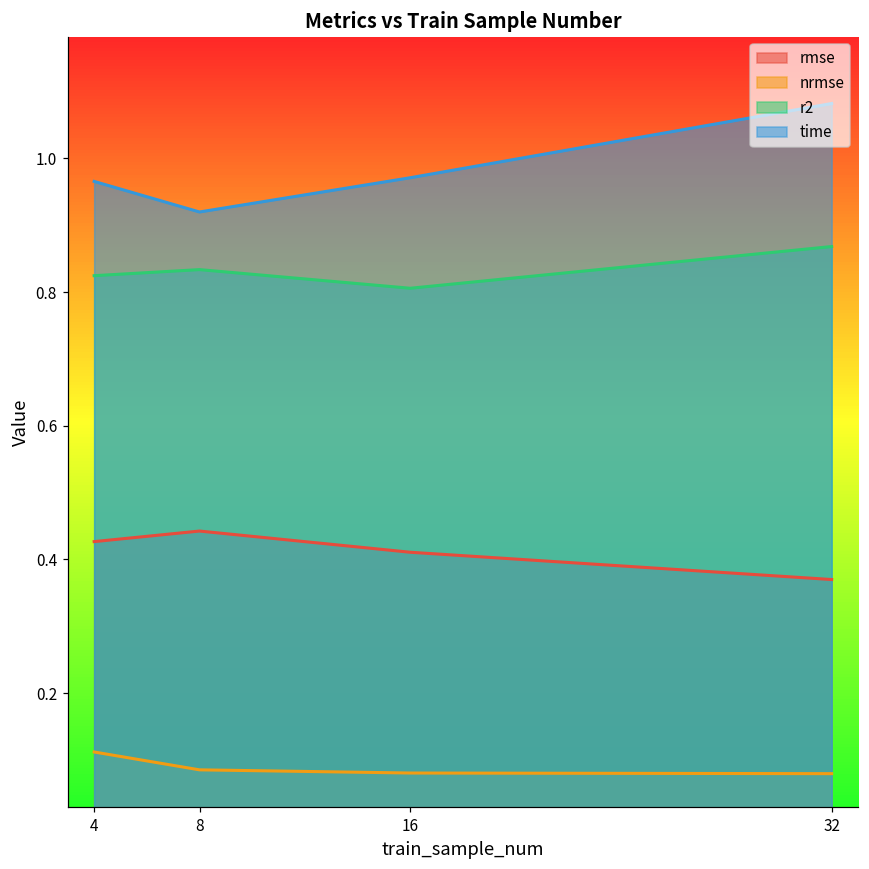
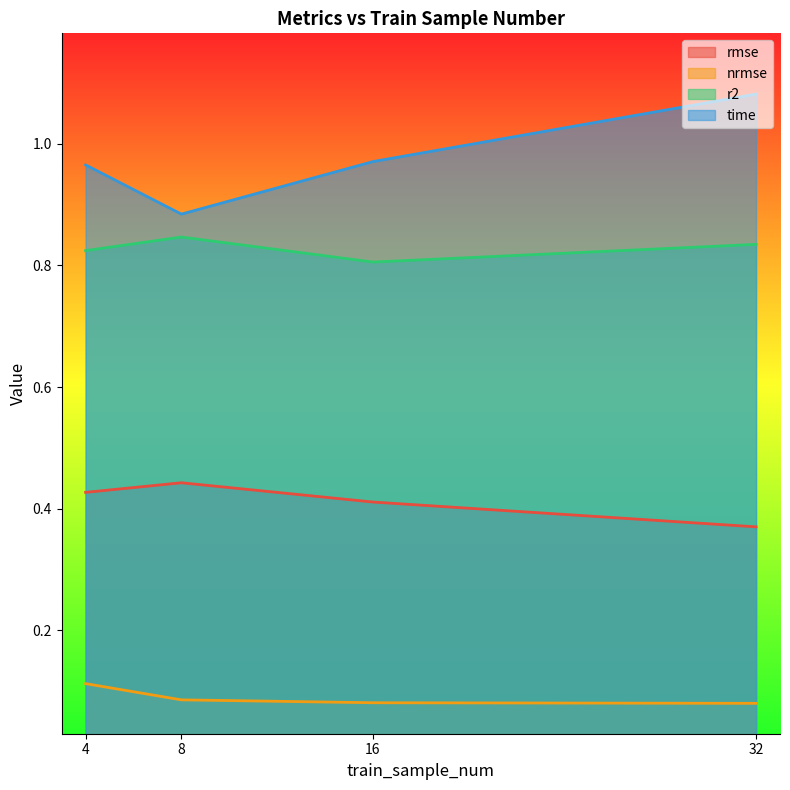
  {
    "rmse": {
      "4": 0.43,
      "8": 0.44,
      "16": 0.41,
      "32": 0.37
    },
    "nrmse": {
      "4": 0.11,
      "8": 0.09,
      "16": 0.08,
      "32": 0.08
    },
    "r2": {
      "4": 0.82,
-     "8": 0.83,
+     "8": 0.85,
      "16": 0.81,
-     "32": 0.87
+     "32": 0.83
    },
    "time": {
      "4": 0.97,
-     "8": 0.92,
+     "8": 0.88,
      "16": 0.97
    }
  }
